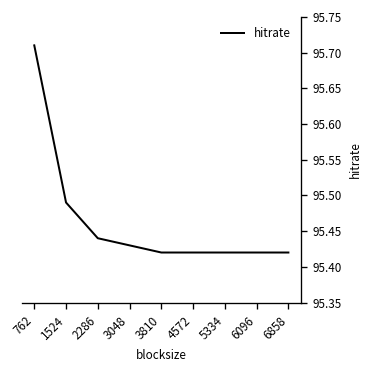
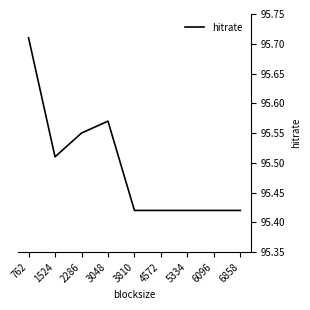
  {
    "762": 95.71,
-   "1524": 95.49,
-   "2286": 95.44,
-   "3048": 95.43,
+   "1524": 95.51,
+   "2286": 95.55,
+   "3048": 95.57,
    "3810": 95.42,
    "4572": 95.42,
    "5334": 95.42,
    "6096": 95.42,
    "6858": 95.42
  }
